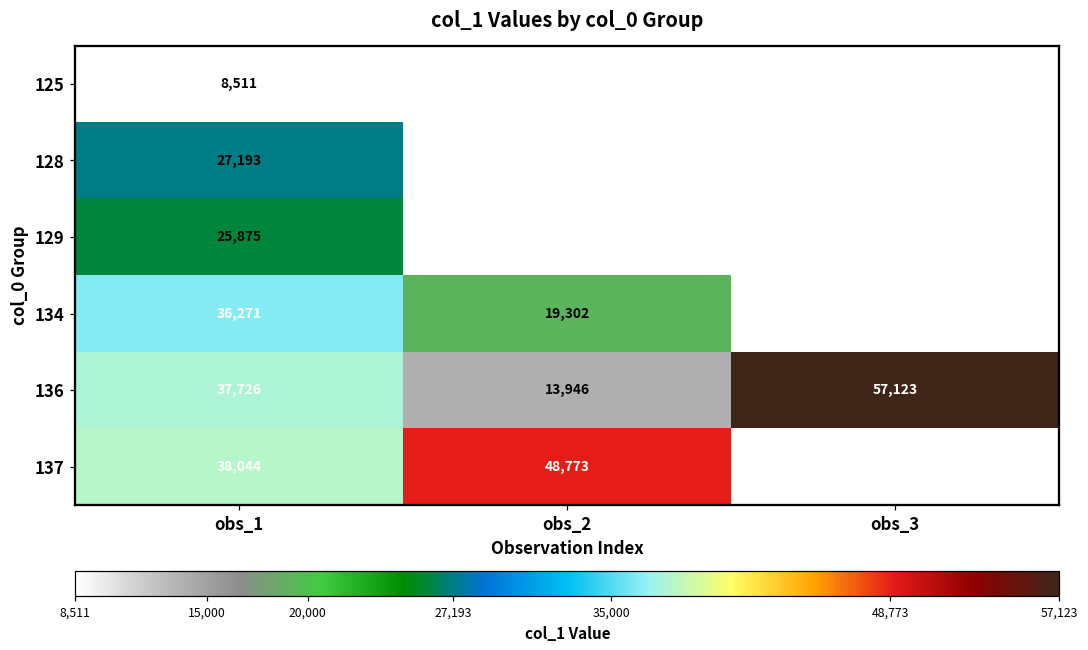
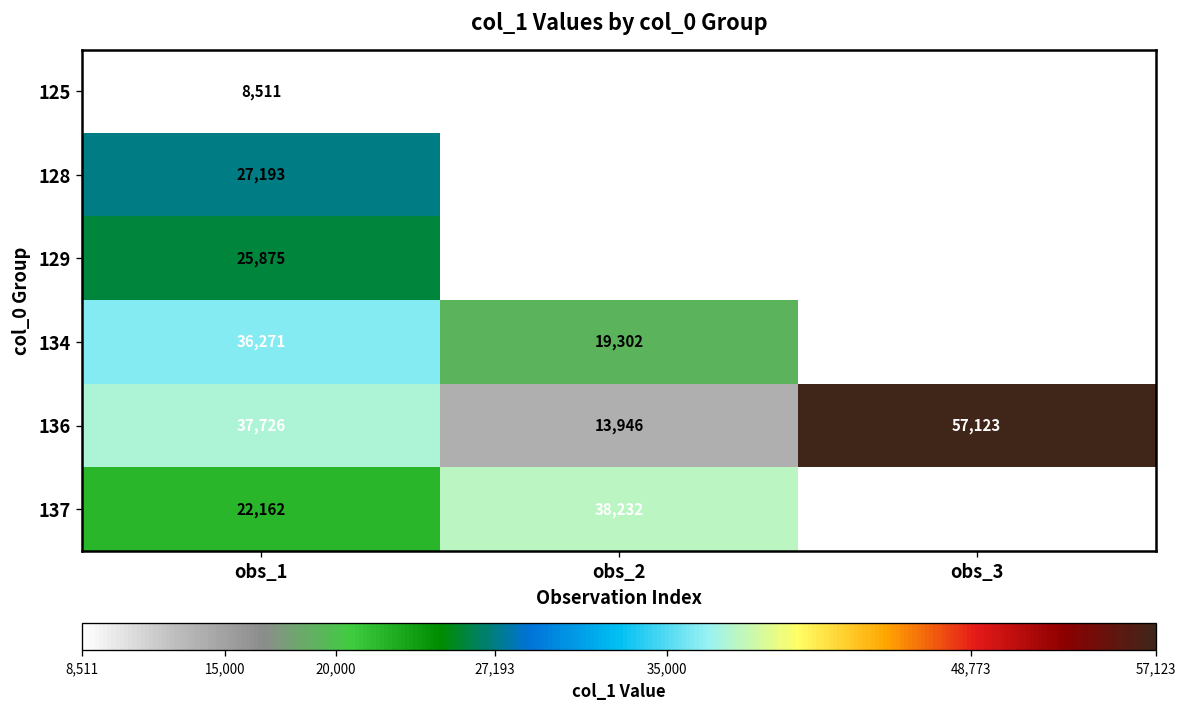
  {
    "125": {
      "obs_1": "8,511"
    },
    "128": {
      "obs_1": "27,193"
    },
    "129": {
      "obs_1": "25,875"
    },
    "134": {
      "obs_1": "36,271",
      "obs_2": "19,302"
    },
    "136": {
      "obs_1": "37,726",
      "obs_2": "13,946",
      "obs_3": "57,123"
    },
    "137": {
-     "obs_1": "38,044",
-     "obs_2": "48,773"
+     "obs_1": "22,162",
+     "obs_2": "38,232"
    }
  }
